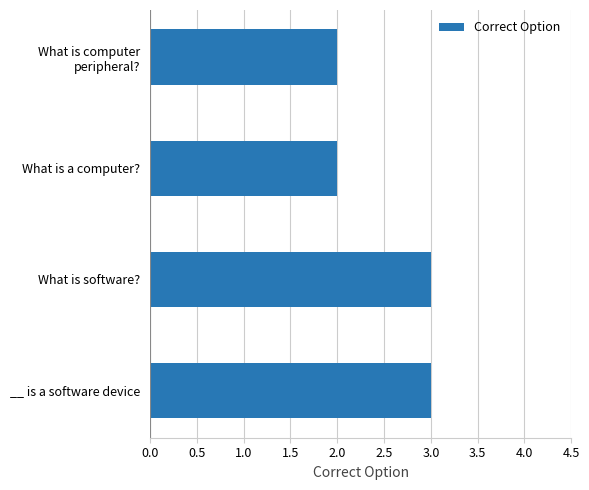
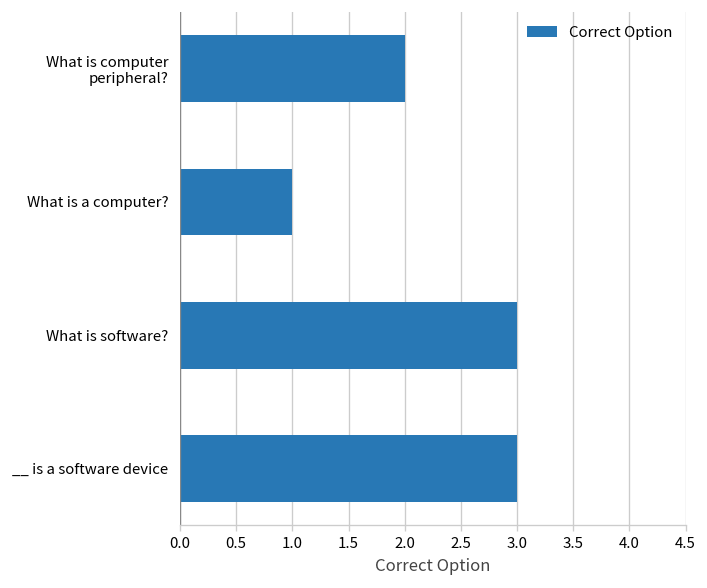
  {
    "What is computer peripheral?": 2,
-   "What is a computer?": 2,
+   "What is a computer?": 1,
    "What is software?": 3,
    "__ is a software device": 3
  }
